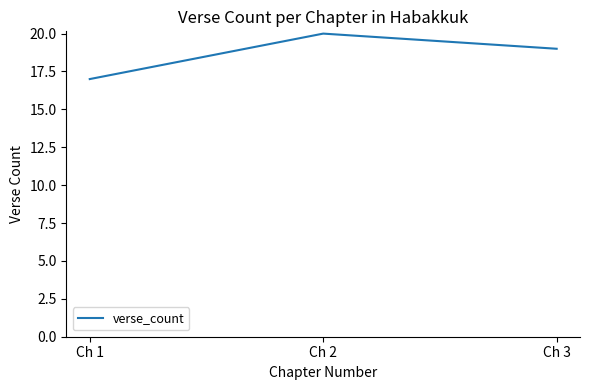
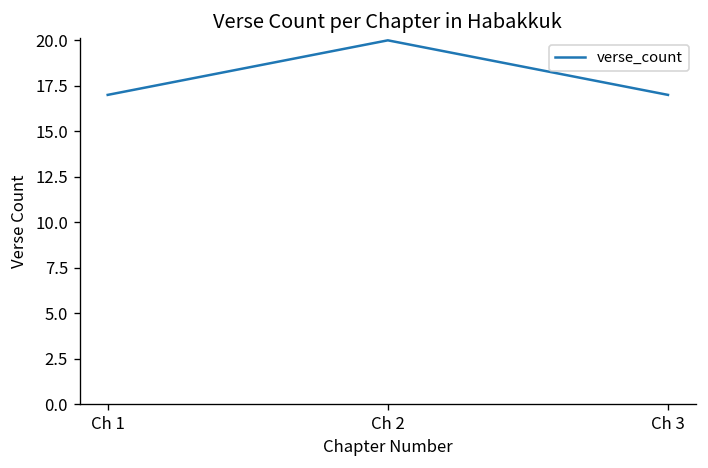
  {
    "Ch 1": 17,
    "Ch 2": 20,
-   "Ch 3": 19
+   "Ch 3": 17
  }
